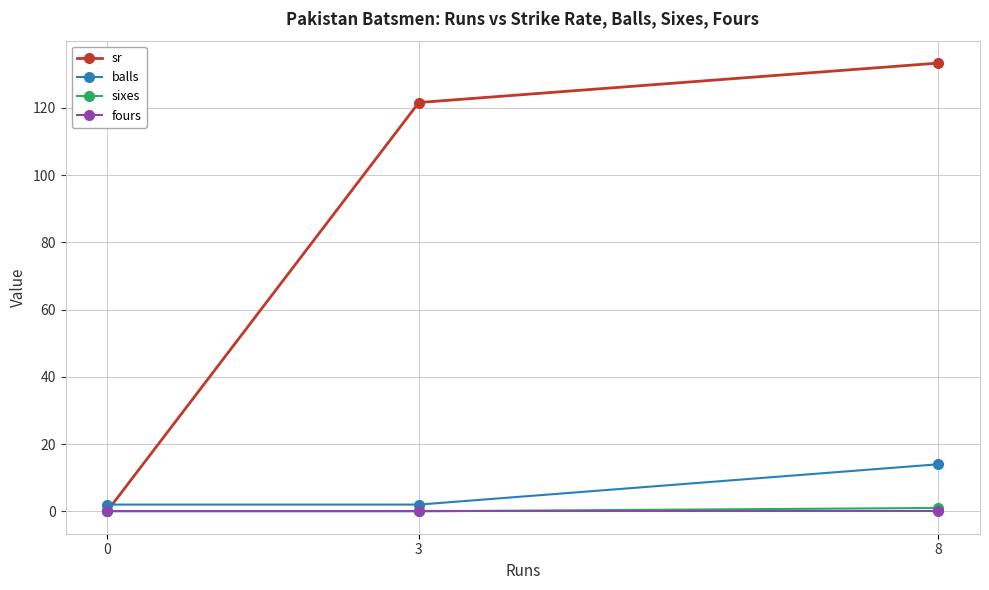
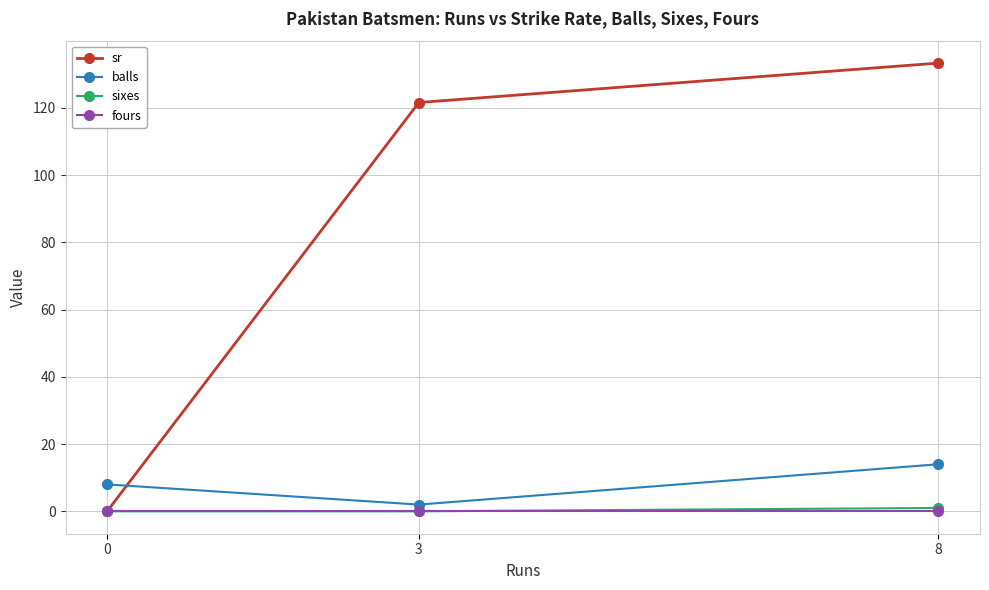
  {
    "sr": {
      "3": 122,
      "8": 133
    },
    "balls": {
-     "0": 2,
+     "0": 8,
      "3": 2,
      "8": 14
    },
    "sixes": {
      "8": 1
    },
    "fours": {
      "8": 0
    }
  }
